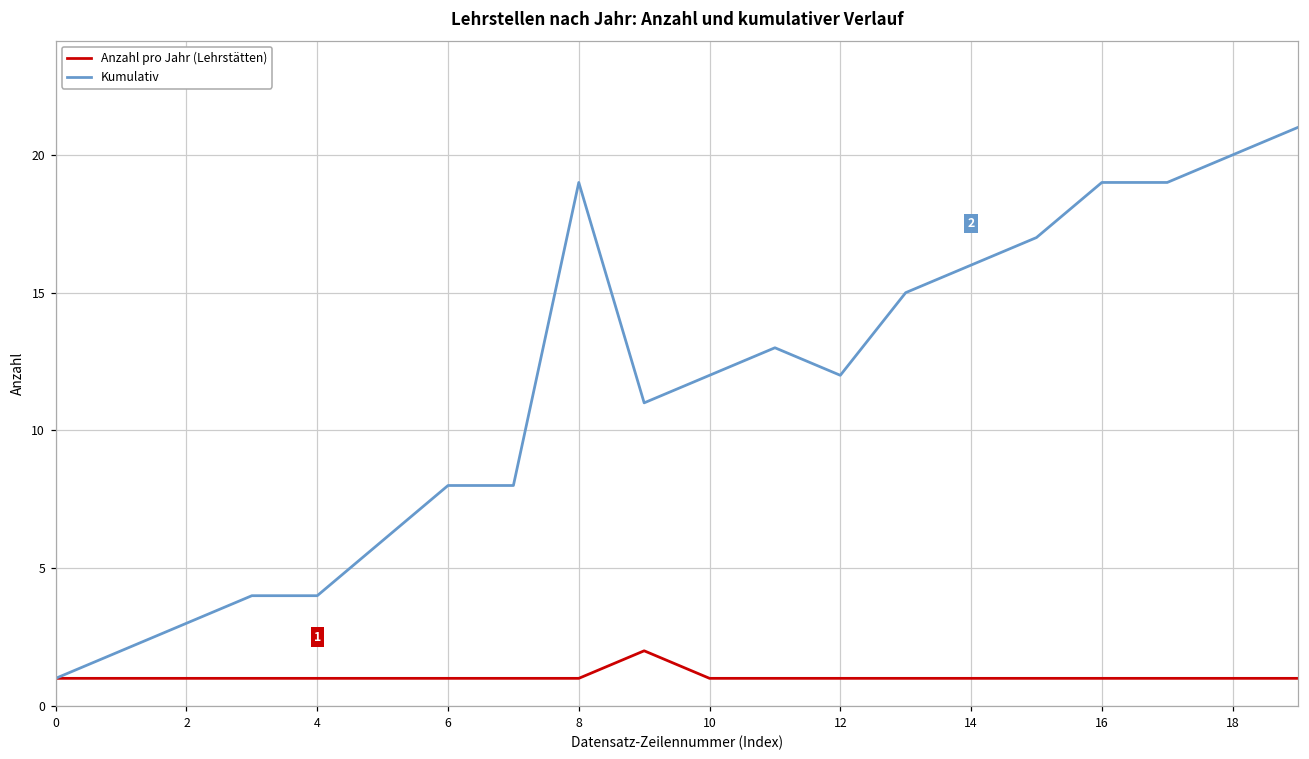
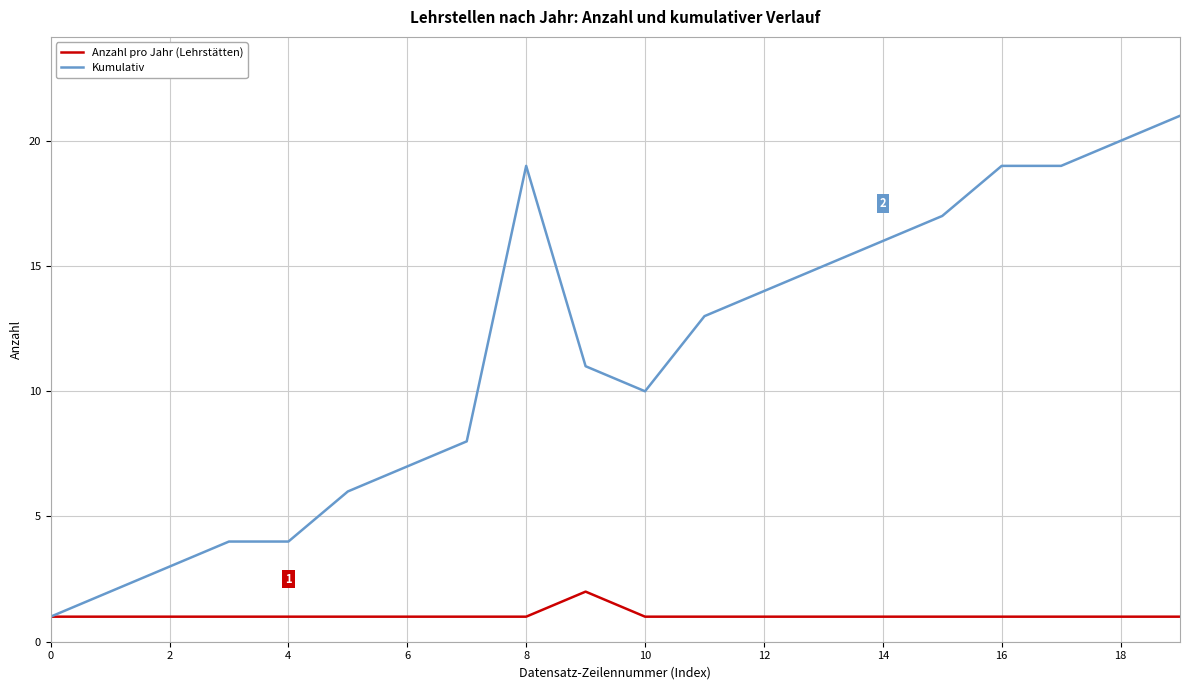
  {
    "Anzahl pro Jahr (Lehrstätten)": {
      "2": 1,
      "6": 1,
      "8": 1,
      "10": 1,
      "12": 1,
      "14": 1,
      "16": 1,
      "18": 1
    },
    "Kumulativ": {
      "2": 3,
      "4": 4,
-     "6": 8,
+     "6": 7,
      "8": 19,
-     "10": 12,
-     "12": 12,
+     "10": 10,
+     "12": 14,
      "14": 16,
      "16": 19,
      "18": 20
    }
  }
